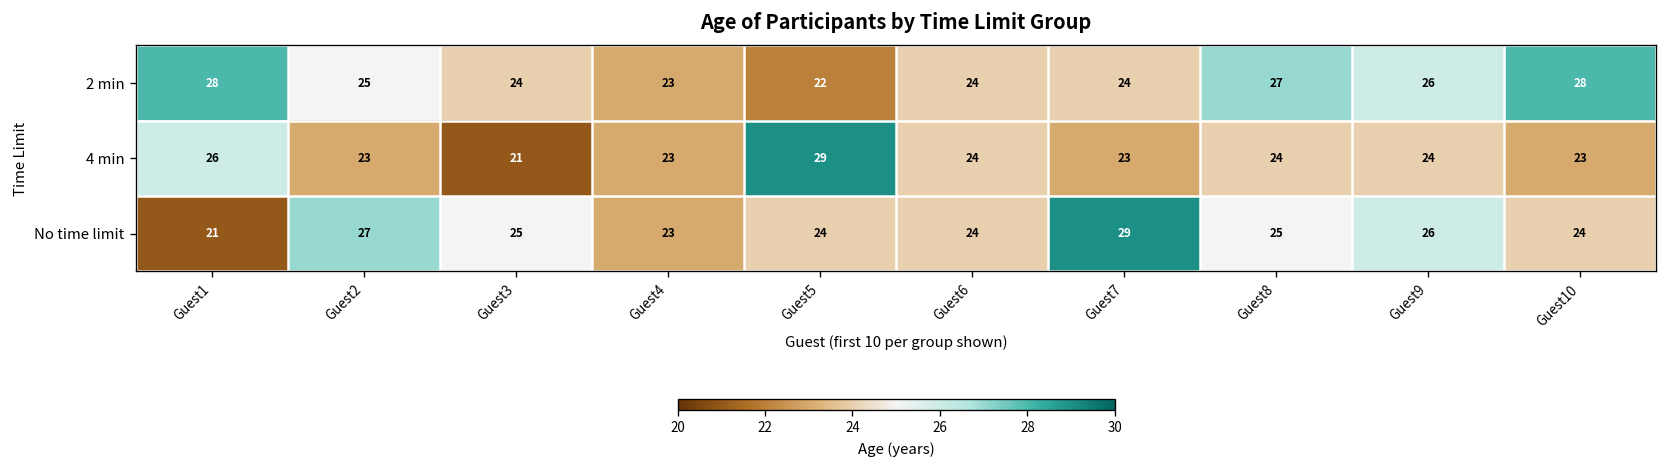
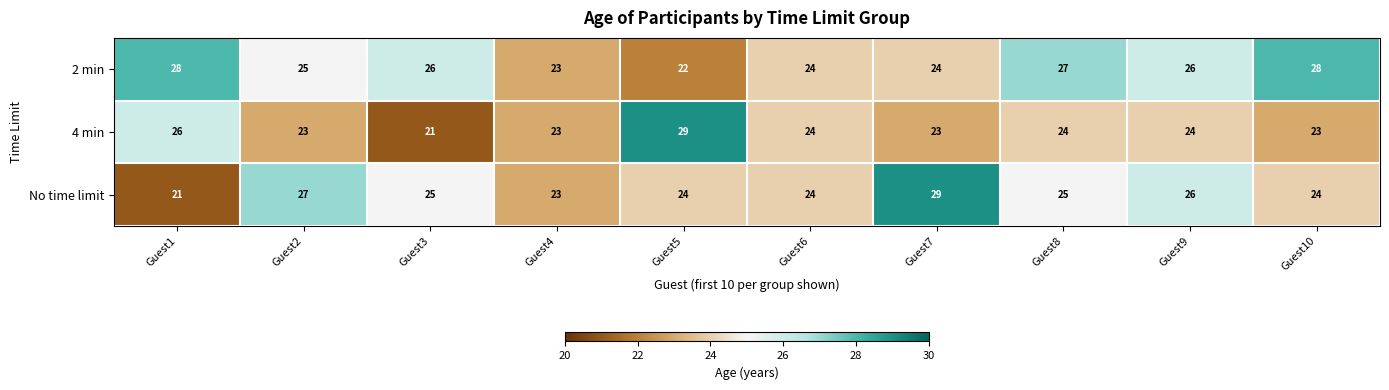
  {
    "2 min": {
      "Guest1": 28,
      "Guest2": 25,
-     "Guest3": 24,
+     "Guest3": 26,
      "Guest4": 23,
      "Guest5": 22,
      "Guest6": 24,
      "Guest7": 24,
      "Guest8": 27,
      "Guest9": 26,
      "Guest10": 28
    },
    "4 min": {
      "Guest1": 26,
      "Guest2": 23,
      "Guest3": 21,
      "Guest4": 23,
      "Guest5": 29,
      "Guest6": 24,
      "Guest7": 23,
      "Guest8": 24,
      "Guest9": 24,
      "Guest10": 23
    },
    "No time limit": {
      "Guest1": 21,
      "Guest2": 27,
      "Guest3": 25,
      "Guest4": 23,
      "Guest5": 24,
      "Guest6": 24,
      "Guest7": 29,
      "Guest8": 25,
      "Guest9": 26,
      "Guest10": 24
    }
  }
